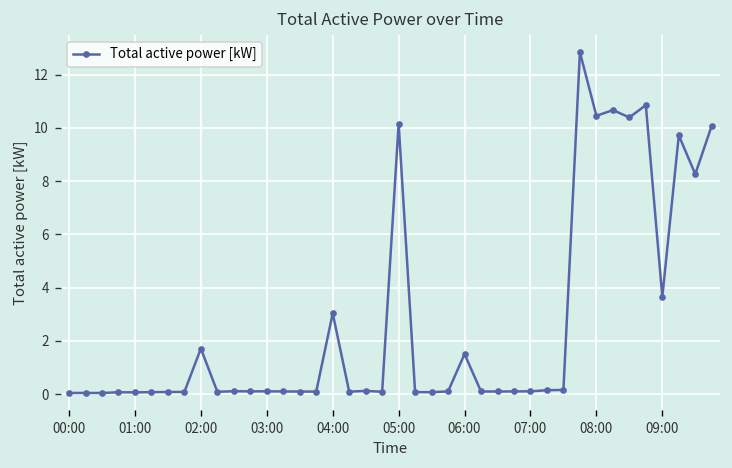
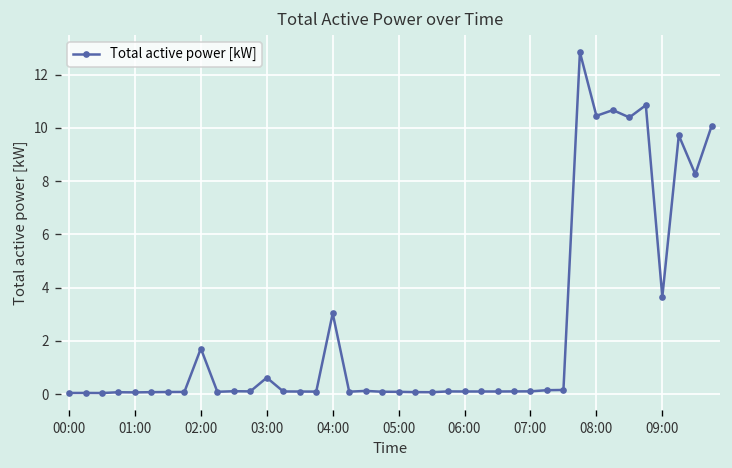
  {
    "00:00": 0.0,
    "01:00": 0.1,
    "02:00": 1.7,
-   "03:00": 0.1,
+   "03:00": 0.6,
    "04:00": 3.0,
-   "05:00": 10.2,
-   "06:00": 1.5,
+   "05:00": 0.1,
+   "06:00": 0.1,
    "07:00": 0.1,
    "08:00": 10.5,
    "09:00": 3.7
  }
